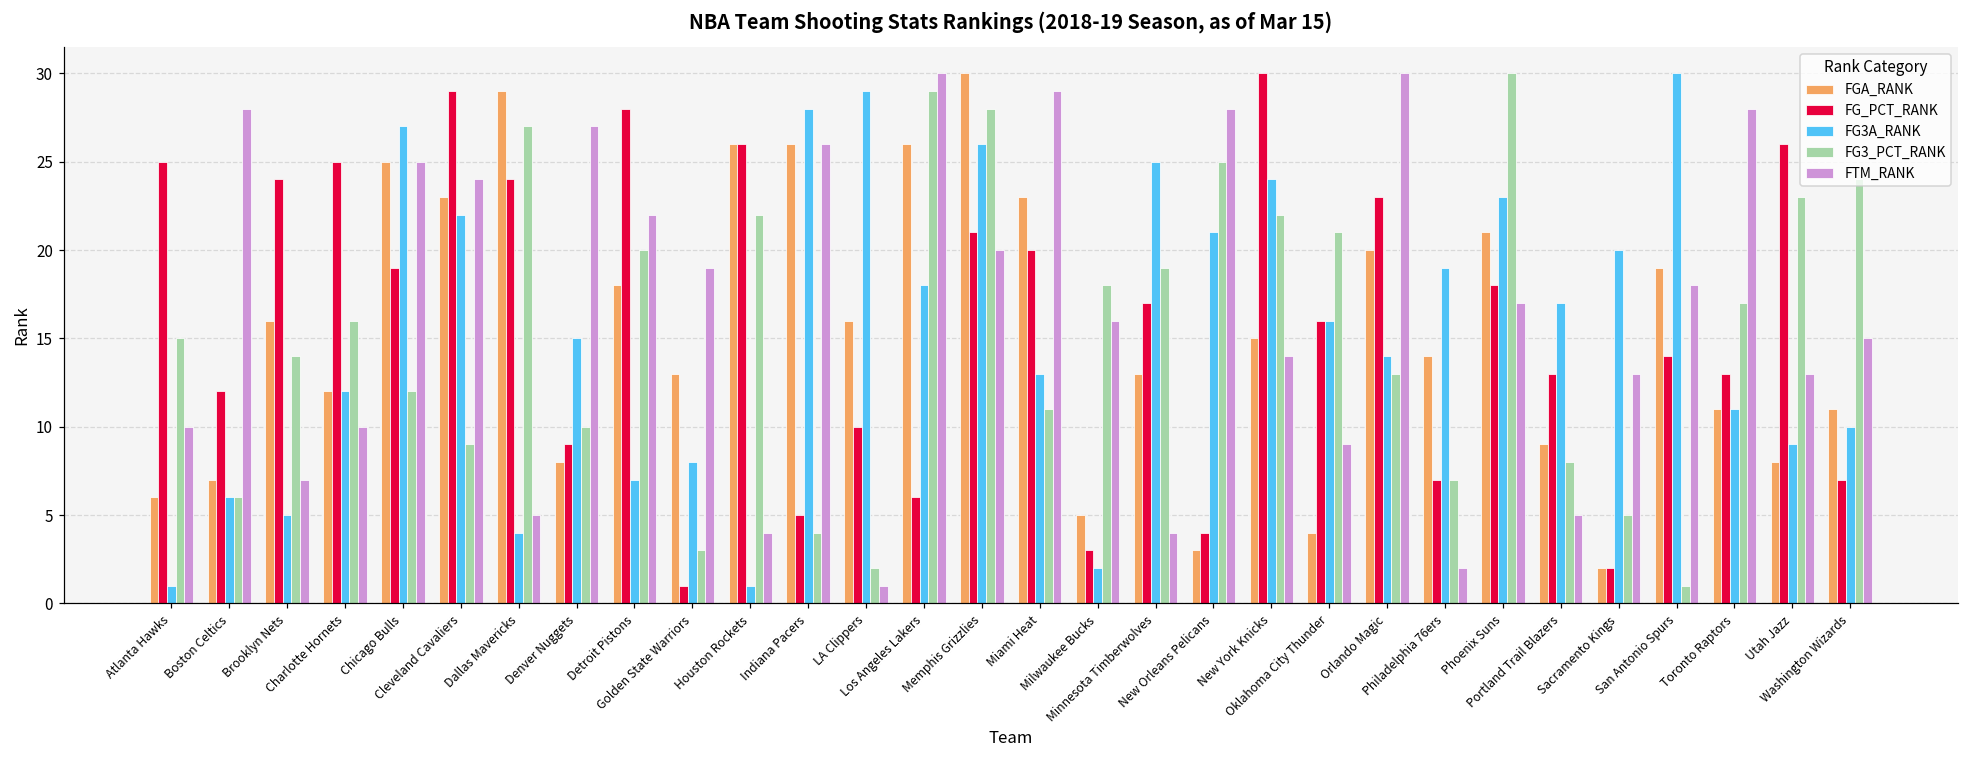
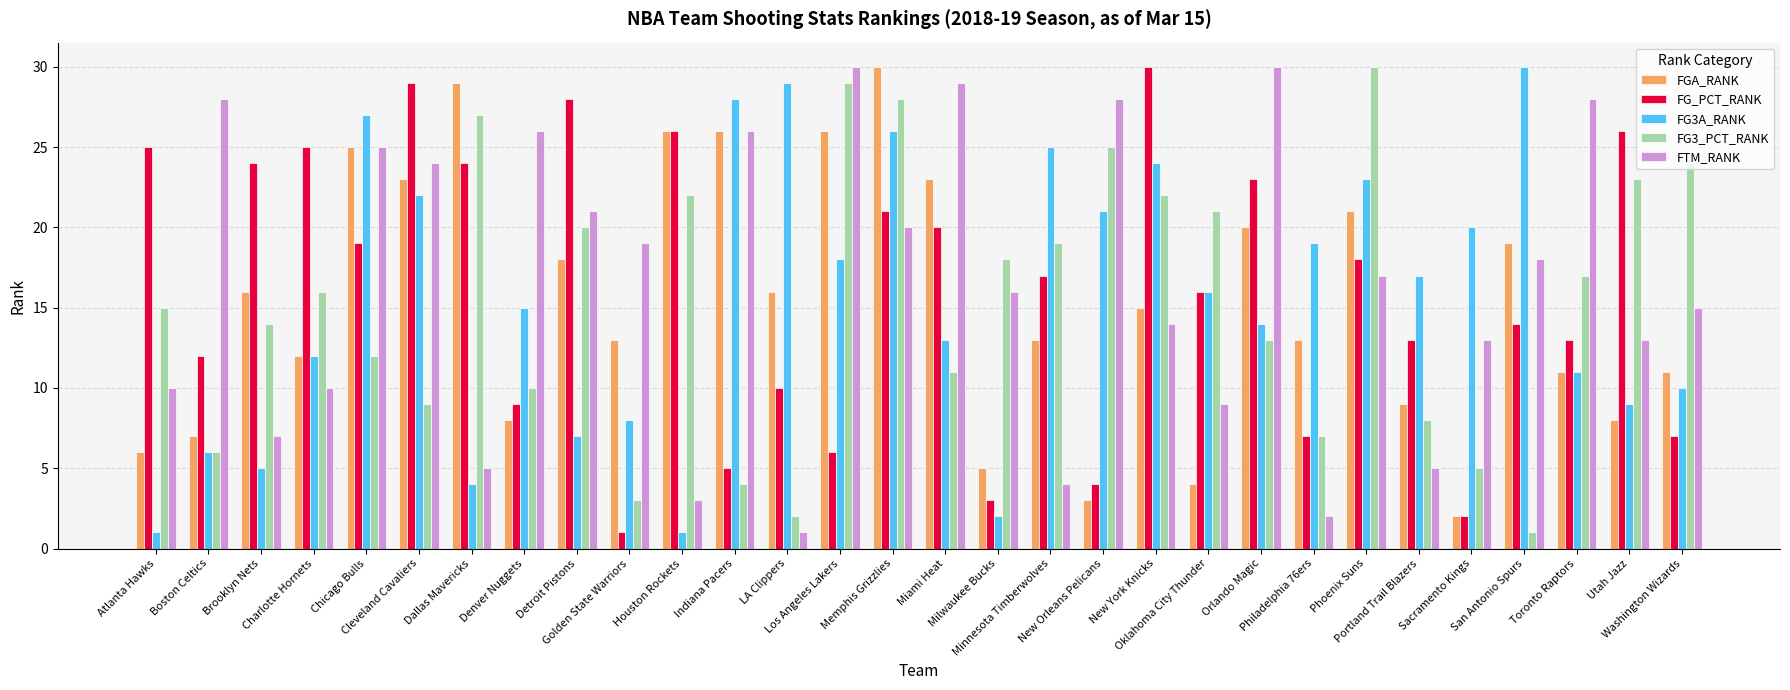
  {
    "FGA_RANK": {
      "Atlanta Hawks": 6,
      "Boston Celtics": 7,
      "Brooklyn Nets": 16,
      "Charlotte Hornets": 12,
      "Chicago Bulls": 25,
      "Cleveland Cavaliers": 23,
      "Dallas Mavericks": 29,
      "Denver Nuggets": 8,
      "Detroit Pistons": 18,
      "Golden State Warriors": 13,
      "Houston Rockets": 26,
      "Indiana Pacers": 26,
      "LA Clippers": 16,
      "Los Angeles Lakers": 26,
      "Memphis Grizzlies": 30,
      "Miami Heat": 23,
      "Milwaukee Bucks": 5,
      "Minnesota Timberwolves": 13,
      "New Orleans Pelicans": 3,
      "New York Knicks": 15,
      "Oklahoma City Thunder": 4,
      "Orlando Magic": 20,
-     "Philadelphia 76ers": 14,
+     "Philadelphia 76ers": 13,
      "Phoenix Suns": 21,
      "Portland Trail Blazers": 9,
      "Sacramento Kings": 2,
      "San Antonio Spurs": 19,
      "Toronto Raptors": 11,
      "Utah Jazz": 8,
      "Washington Wizards": 11
    },
    "FG_PCT_RANK": {
      "Atlanta Hawks": 25,
      "Boston Celtics": 12,
      "Brooklyn Nets": 24,
      "Charlotte Hornets": 25,
      "Chicago Bulls": 19,
      "Cleveland Cavaliers": 29,
      "Dallas Mavericks": 24,
      "Denver Nuggets": 9,
      "Detroit Pistons": 28,
      "Golden State Warriors": 1,
      "Houston Rockets": 26,
      "Indiana Pacers": 5,
      "LA Clippers": 10,
      "Los Angeles Lakers": 6,
      "Memphis Grizzlies": 21,
      "Miami Heat": 20,
      "Milwaukee Bucks": 3,
      "Minnesota Timberwolves": 17,
      "New Orleans Pelicans": 4,
      "New York Knicks": 30,
      "Oklahoma City Thunder": 16,
      "Orlando Magic": 23,
      "Philadelphia 76ers": 7,
      "Phoenix Suns": 18,
      "Portland Trail Blazers": 13,
      "Sacramento Kings": 2,
      "San Antonio Spurs": 14,
      "Toronto Raptors": 13,
      "Utah Jazz": 26,
      "Washington Wizards": 7
    },
    "FG3A_RANK": {
      "Atlanta Hawks": 1,
      "Boston Celtics": 6,
      "Brooklyn Nets": 5,
      "Charlotte Hornets": 12,
      "Chicago Bulls": 27,
      "Cleveland Cavaliers": 22,
      "Dallas Mavericks": 4,
      "Denver Nuggets": 15,
      "Detroit Pistons": 7,
      "Golden State Warriors": 8,
      "Houston Rockets": 1,
      "Indiana Pacers": 28,
      "LA Clippers": 29,
      "Los Angeles Lakers": 18,
      "Memphis Grizzlies": 26,
      "Miami Heat": 13,
      "Milwaukee Bucks": 2,
      "Minnesota Timberwolves": 25,
      "New Orleans Pelicans": 21,
      "New York Knicks": 24,
      "Oklahoma City Thunder": 16,
      "Orlando Magic": 14,
      "Philadelphia 76ers": 19,
      "Phoenix Suns": 23,
      "Portland Trail Blazers": 17,
      "Sacramento Kings": 20,
      "San Antonio Spurs": 30,
      "Toronto Raptors": 11,
      "Utah Jazz": 9,
      "Washington Wizards": 10
    },
    "FG3_PCT_RANK": {
      "Atlanta Hawks": 15,
      "Boston Celtics": 6,
      "Brooklyn Nets": 14,
      "Charlotte Hornets": 16,
      "Chicago Bulls": 12,
      "Cleveland Cavaliers": 9,
      "Dallas Mavericks": 27,
      "Denver Nuggets": 10,
      "Detroit Pistons": 20,
      "Golden State Warriors": 3,
      "Houston Rockets": 22,
      "Indiana Pacers": 4,
      "LA Clippers": 2,
      "Los Angeles Lakers": 29,
      "Memphis Grizzlies": 28,
      "Miami Heat": 11,
      "Milwaukee Bucks": 18,
      "Minnesota Timberwolves": 19,
      "New Orleans Pelicans": 25,
      "New York Knicks": 22,
      "Oklahoma City Thunder": 21,
      "Orlando Magic": 13,
      "Philadelphia 76ers": 7,
      "Phoenix Suns": 30,
      "Portland Trail Blazers": 8,
      "Sacramento Kings": 5,
      "San Antonio Spurs": 1,
      "Toronto Raptors": 17,
      "Utah Jazz": 23
    },
    "FTM_RANK": {
      "Atlanta Hawks": 10,
      "Boston Celtics": 28,
      "Brooklyn Nets": 7,
      "Charlotte Hornets": 10,
      "Chicago Bulls": 25,
      "Cleveland Cavaliers": 24,
      "Dallas Mavericks": 5,
-     "Denver Nuggets": 27,
-     "Detroit Pistons": 22,
+     "Denver Nuggets": 26,
+     "Detroit Pistons": 21,
      "Golden State Warriors": 19,
-     "Houston Rockets": 4,
+     "Houston Rockets": 3,
      "Indiana Pacers": 26,
      "LA Clippers": 1,
      "Los Angeles Lakers": 30,
      "Memphis Grizzlies": 20,
      "Miami Heat": 29,
      "Milwaukee Bucks": 16,
      "Minnesota Timberwolves": 4,
      "New Orleans Pelicans": 28,
      "New York Knicks": 14,
      "Oklahoma City Thunder": 9,
      "Orlando Magic": 30,
      "Philadelphia 76ers": 2,
      "Phoenix Suns": 17,
      "Portland Trail Blazers": 5,
      "Sacramento Kings": 13,
      "San Antonio Spurs": 18,
      "Toronto Raptors": 28,
      "Utah Jazz": 13,
      "Washington Wizards": 15
    }
  }
